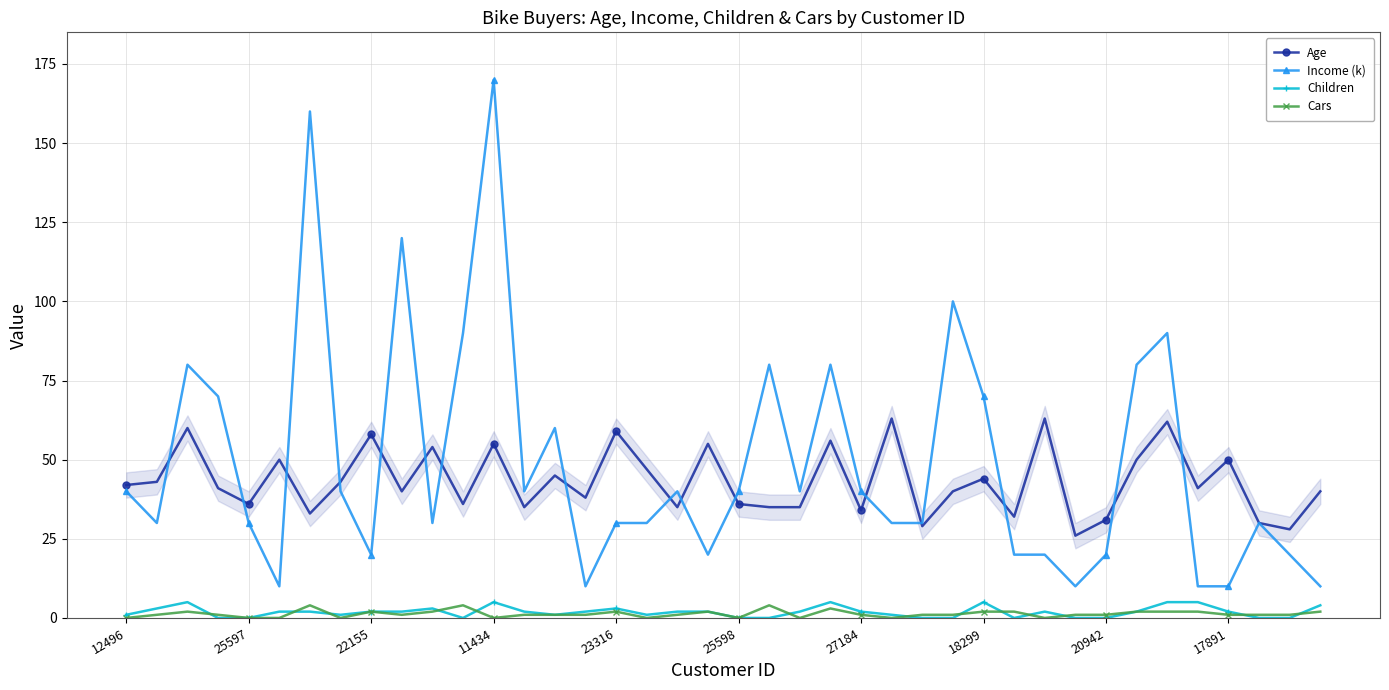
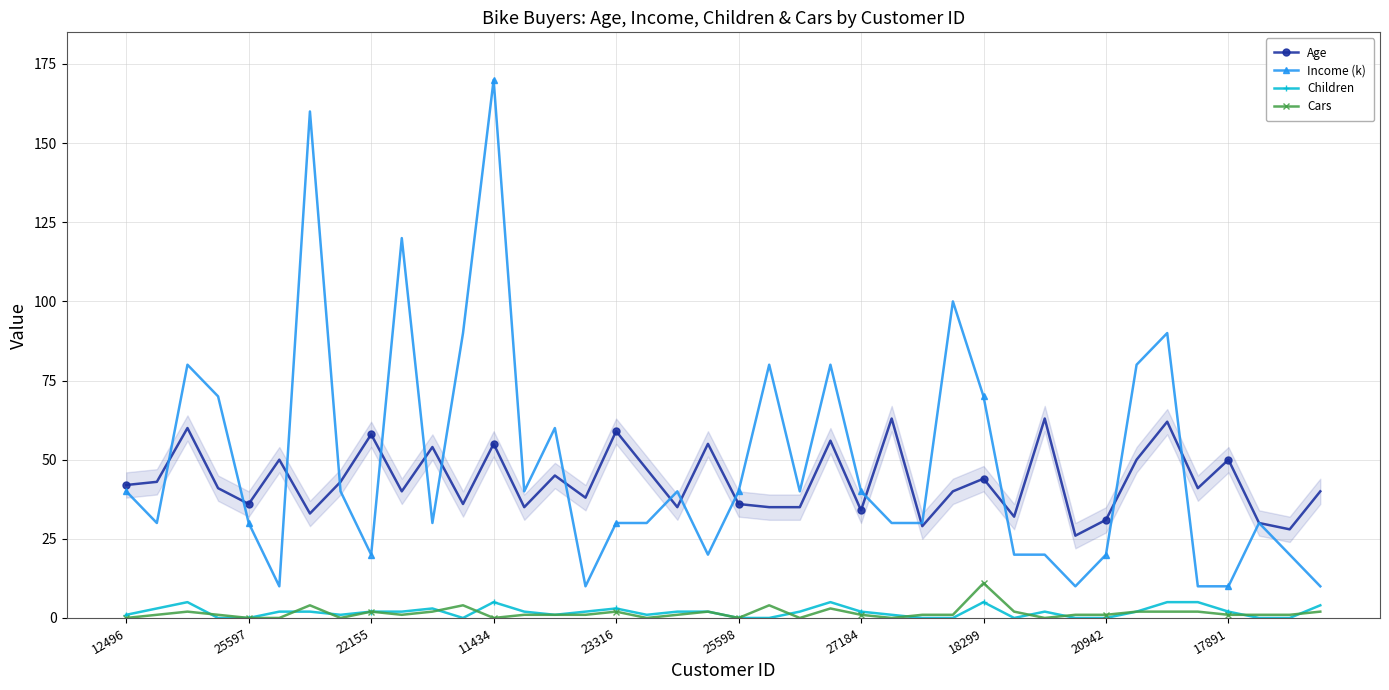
  {
    "Cars": {
      "12496": 0,
      "11434": 0,
      "23316": 2,
      "27184": 1,
-     "18299": 2,
+     "18299": 11,
      "20942": 1,
      "17891": 1
    }
  }
